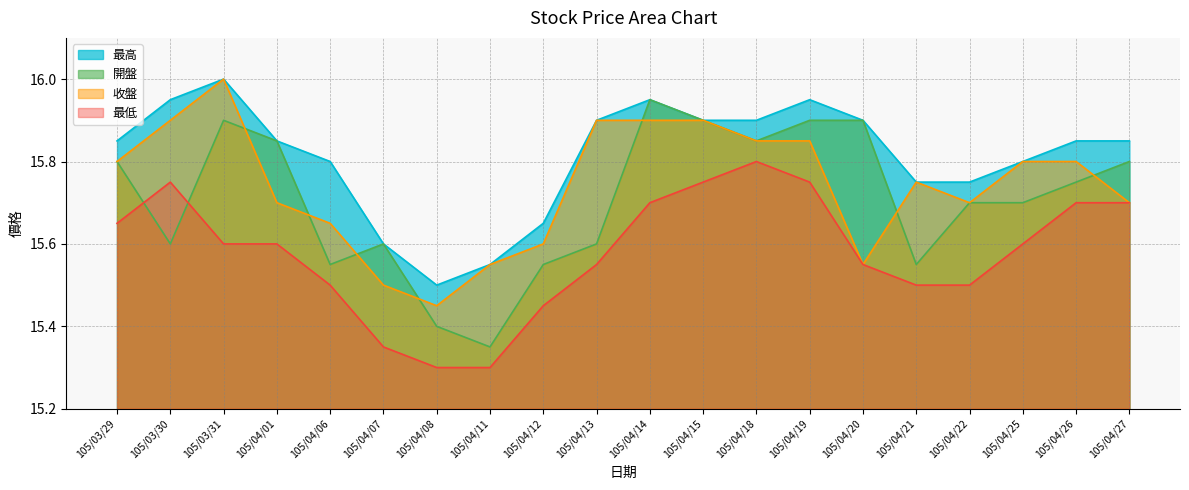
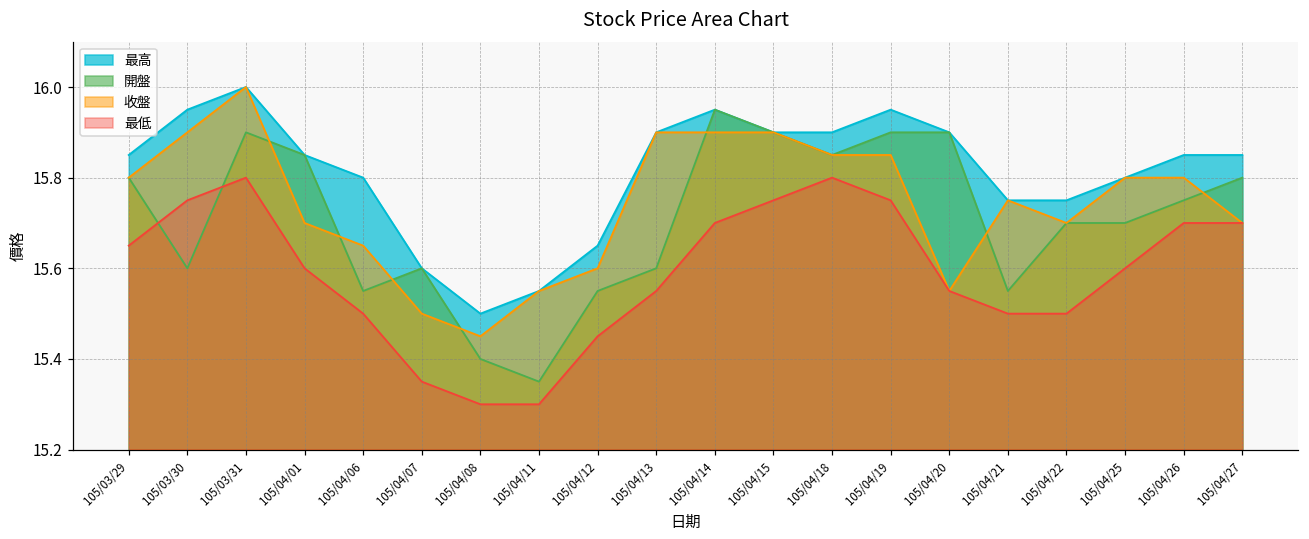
  {
    "最高": {
      "105/03/29": 15.85,
      "105/03/30": 15.95,
      "105/04/06": 15.8,
      "105/04/08": 15.5,
      "105/04/12": 15.65,
      "105/04/18": 15.9,
      "105/04/19": 15.95,
      "105/04/22": 15.75,
      "105/04/26": 15.85,
      "105/04/27": 15.85
    },
    "開盤": {
      "105/03/30": 15.6,
      "105/03/31": 15.9,
      "105/04/06": 15.55,
      "105/04/08": 15.4,
      "105/04/11": 15.35,
      "105/04/12": 15.55,
      "105/04/13": 15.6,
      "105/04/19": 15.9,
      "105/04/21": 15.55,
      "105/04/25": 15.7,
      "105/04/26": 15.75,
      "105/04/27": 15.8
    },
    "收盤": {
      "105/03/30": 15.9,
      "105/04/01": 15.7,
      "105/04/06": 15.65,
      "105/04/07": 15.5,
      "105/04/08": 15.45,
      "105/04/12": 15.6,
      "105/04/14": 15.9,
      "105/04/19": 15.85,
      "105/04/26": 15.8
    },
    "最低": {
      "105/03/29": 15.65,
      "105/03/30": 15.75,
-     "105/03/31": 15.6,
+     "105/03/31": 15.8,
      "105/04/01": 15.6,
      "105/04/06": 15.5,
      "105/04/07": 15.35,
      "105/04/08": 15.3,
      "105/04/11": 15.3,
      "105/04/12": 15.45,
      "105/04/13": 15.55,
      "105/04/14": 15.7,
      "105/04/15": 15.75,
      "105/04/18": 15.8,
      "105/04/19": 15.75,
      "105/04/21": 15.5,
      "105/04/22": 15.5,
      "105/04/25": 15.6,
      "105/04/26": 15.7
    }
  }
